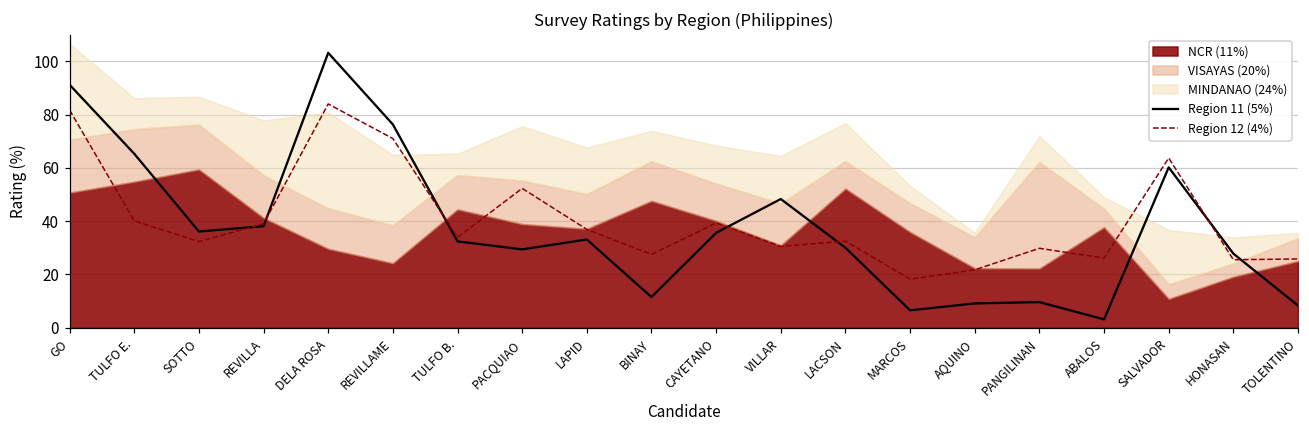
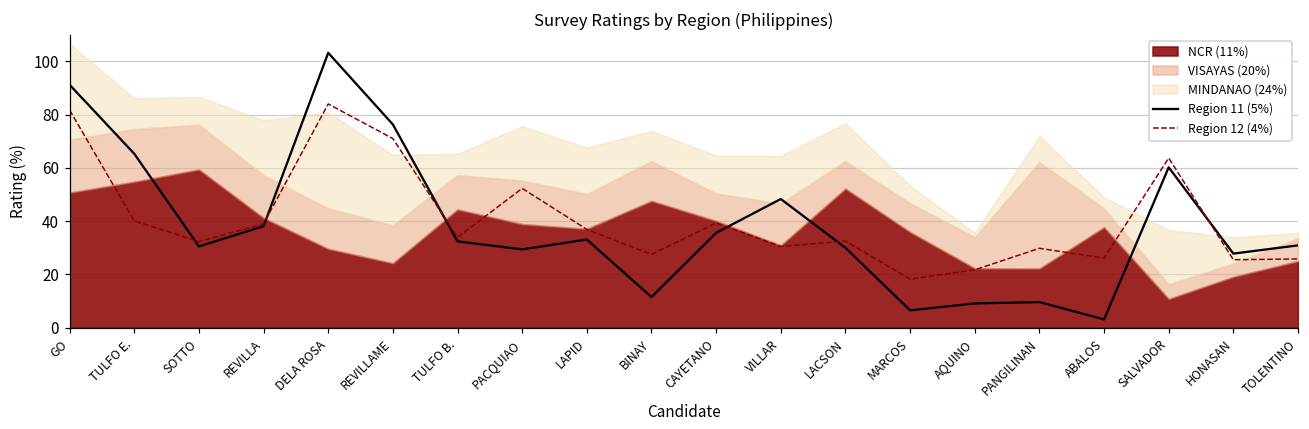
  {
    "Region 11 (5%)": {
      "GO": 91,
      "TULFO E.": 65,
-     "SOTTO": 36,
+     "SOTTO": 31,
      "DELA ROSA": 103,
      "REVILLAME": 76,
      "TULFO B.": 32,
      "PACQUIAO": 29,
      "LAPID": 33,
      "BINAY": 12,
      "CAYETANO": 36,
      "VILLAR": 48,
      "LACSON": 30,
      "MARCOS": 7,
      "AQUINO": 9,
      "PANGILINAN": 10,
      "ABALOS": 3,
      "SALVADOR": 60,
      "HONASAN": 28,
-     "TOLENTINO": 8
+     "TOLENTINO": 31
    },
    "VISAYAS (20%)": {
      "GO": 20,
      "TULFO E.": 20,
      "SOTTO": 17,
      "REVILLA": 16,
      "DELA ROSA": 15,
      "REVILLAME": 14,
      "TULFO B.": 13,
      "PACQUIAO": 16,
      "LAPID": 13,
      "BINAY": 15,
-     "CAYETANO": 14,
+     "CAYETANO": 10,
      "VILLAR": 16,
      "LACSON": 10,
      "MARCOS": 11,
      "AQUINO": 12,
      "PANGILINAN": 40,
      "ABALOS": 7,
      "SALVADOR": 6,
      "HONASAN": 5,
      "TOLENTINO": 9
    },
    "MINDANAO (24%)": {
      "GO": 36,
      "TULFO E.": 12,
      "SOTTO": 10,
      "REVILLA": 21,
      "DELA ROSA": 36,
      "REVILLAME": 26,
      "TULFO B.": 8,
      "PACQUIAO": 20,
      "LAPID": 17,
      "BINAY": 11,
      "CAYETANO": 14,
      "VILLAR": 18,
      "LACSON": 14,
      "MARCOS": 7,
      "AQUINO": 2,
      "PANGILINAN": 10,
      "ABALOS": 4,
      "SALVADOR": 20,
      "HONASAN": 10,
      "TOLENTINO": 2
    }
  }
